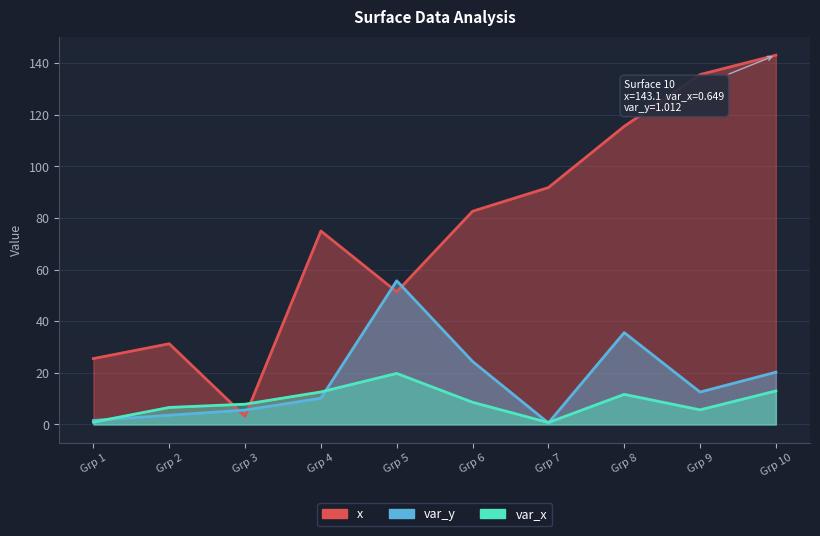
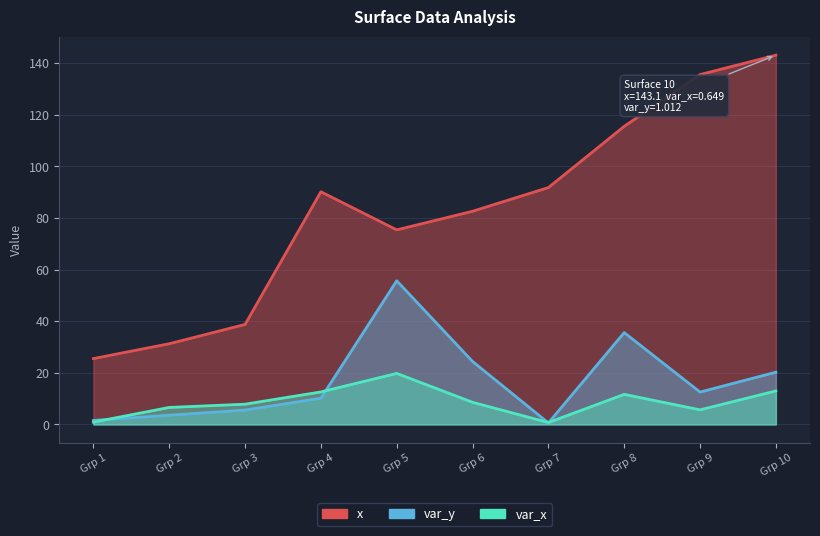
  {
    "x": {
      "Grp 1": 26,
      "Grp 2": 31,
-     "Grp 3": 3,
-     "Grp 4": 75,
-     "Grp 5": 51,
+     "Grp 3": 39,
+     "Grp 4": 90,
+     "Grp 5": 75,
      "Grp 6": 83,
      "Grp 7": 92,
      "Grp 8": 116,
      "Grp 10": 143
    }
  }
